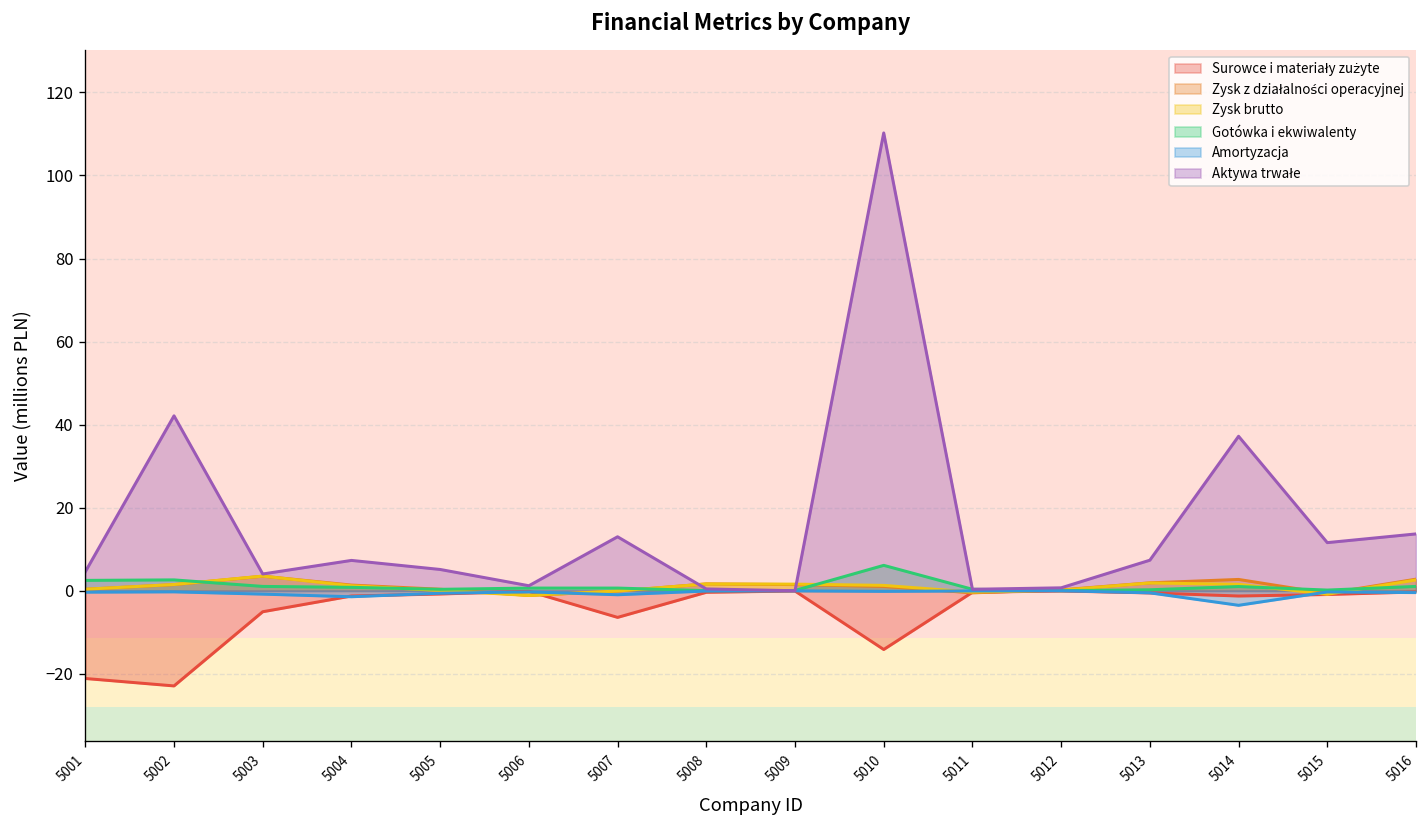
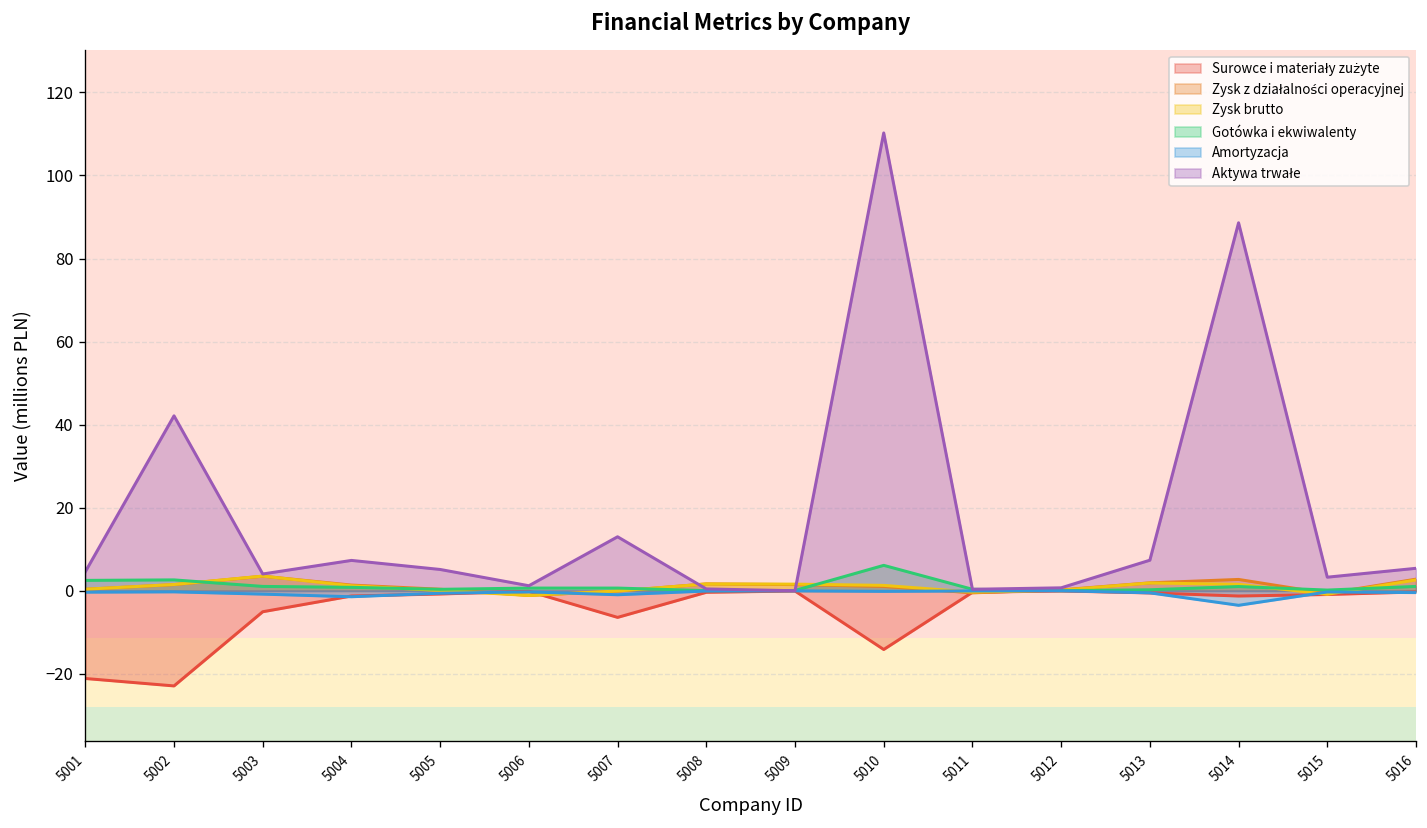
  {
    "Gotówka i ekwiwalenty": {
      "5001": 3,
      "5002": 3,
      "5003": 1,
      "5010": 6,
      "5016": 1
    },
    "Aktywa trwałe": {
      "5001": 5,
      "5002": 42,
      "5004": 7,
      "5005": 5,
      "5007": 13,
      "5010": 110,
      "5013": 7,
-     "5014": 37,
-     "5015": 12,
-     "5016": 14
+     "5014": 89,
+     "5015": 3,
+     "5016": 5
    }
  }
